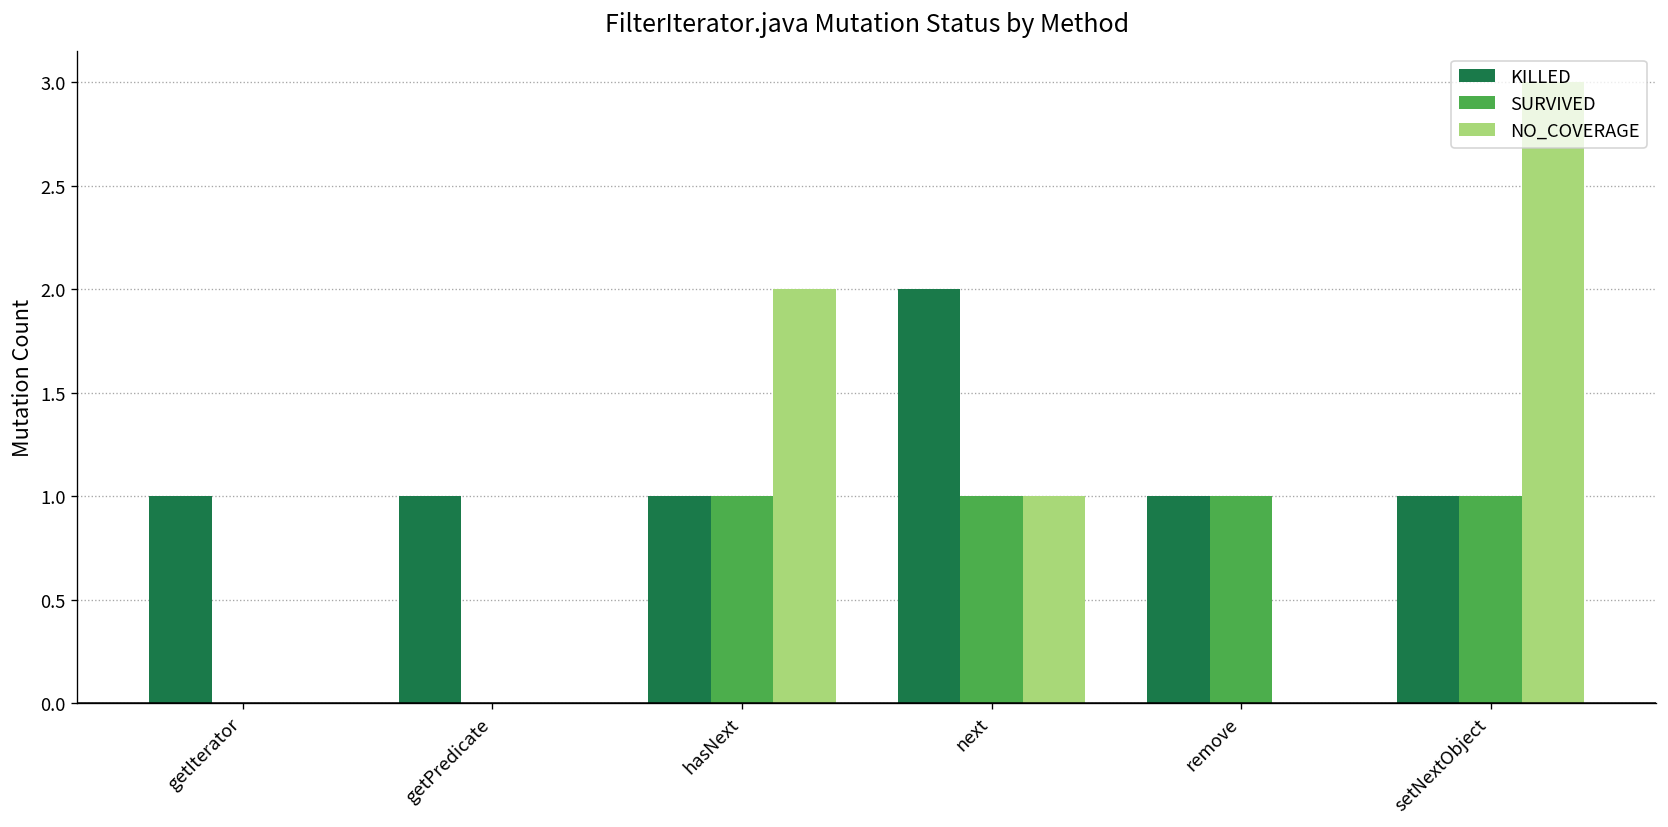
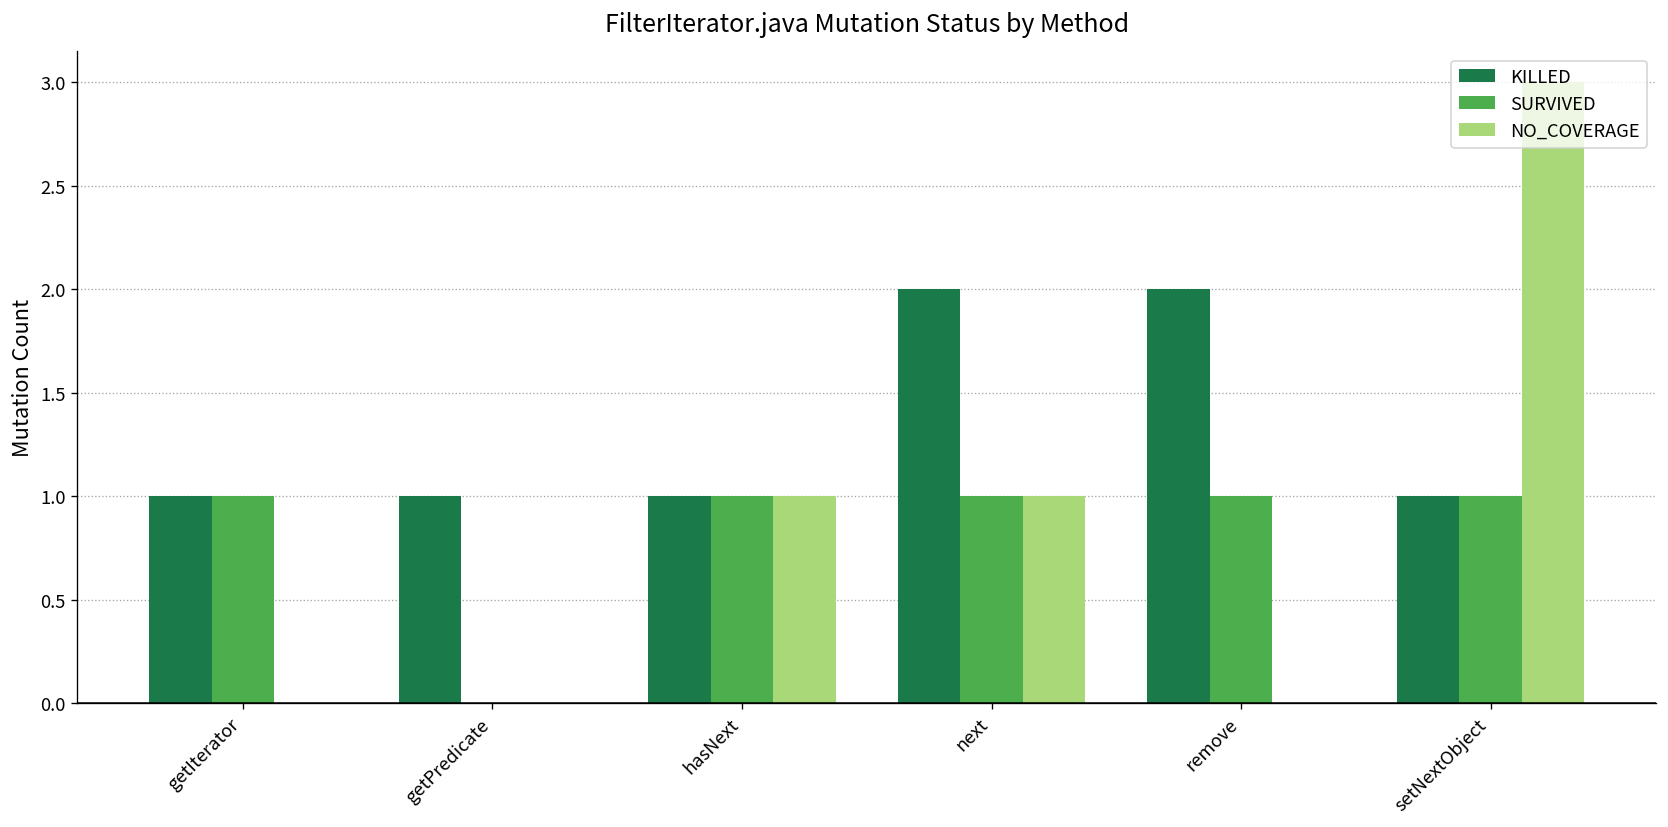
  {
    "KILLED": {
      "getIterator": 1,
      "getPredicate": 1,
      "hasNext": 1,
      "next": 2,
-     "remove": 1,
+     "remove": 2,
      "setNextObject": 1
    },
    "SURVIVED": {
-     "getIterator": 0,
+     "getIterator": 1,
      "getPredicate": 0,
      "hasNext": 1,
      "next": 1,
      "remove": 1,
      "setNextObject": 1
    },
    "NO_COVERAGE": {
      "getIterator": 0,
      "getPredicate": 0,
-     "hasNext": 2,
+     "hasNext": 1,
      "next": 1,
      "remove": 0
    }
  }
